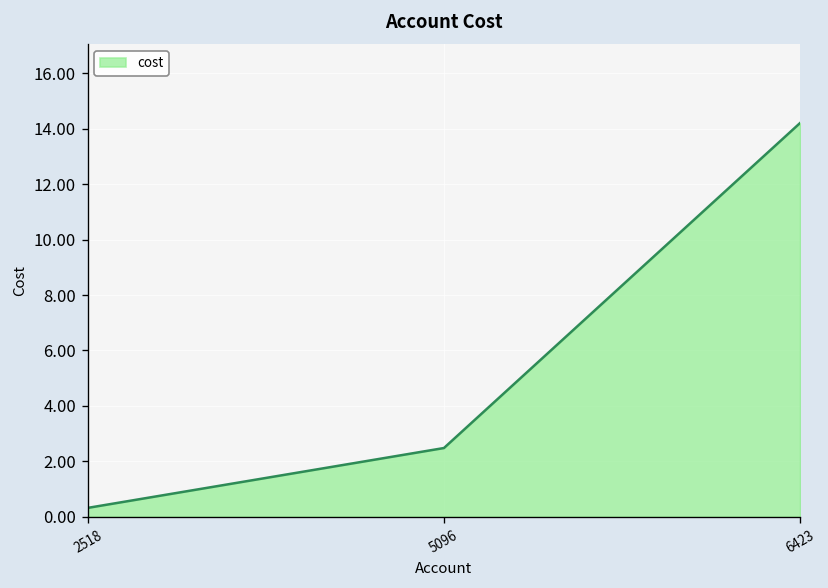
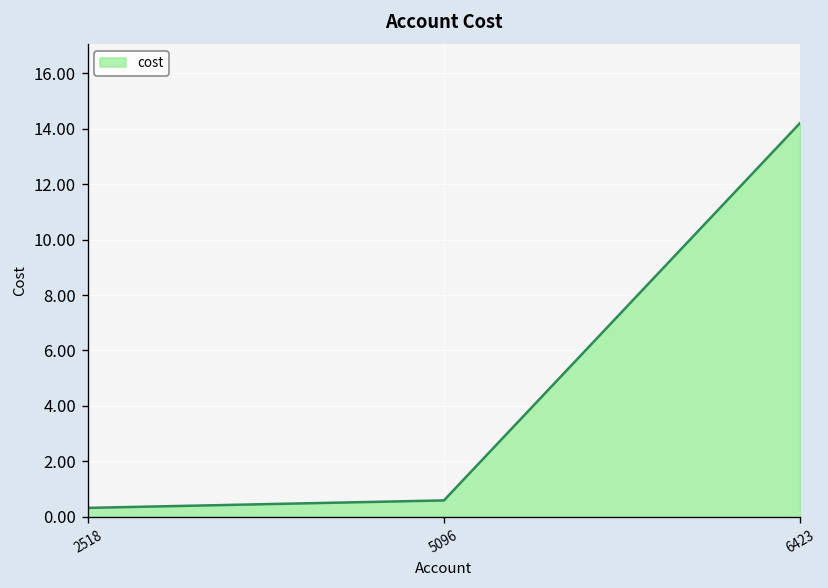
  {
    "2518": 0.3,
-   "5096": 2.5,
+   "5096": 0.6,
    "6423": 14.2
  }
